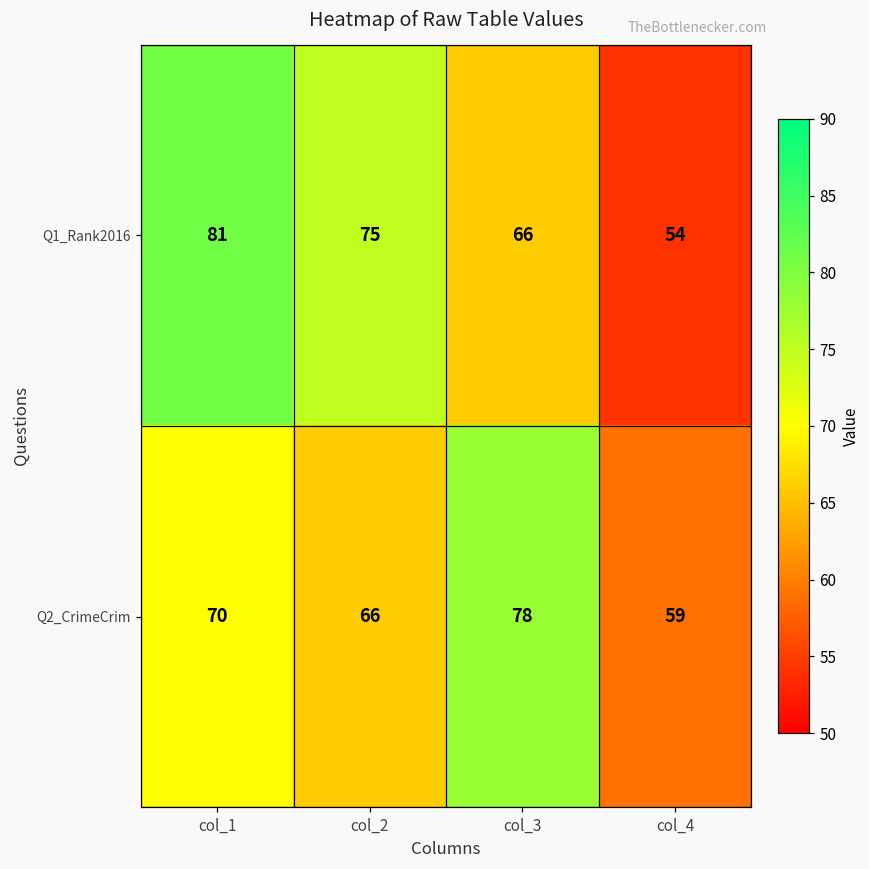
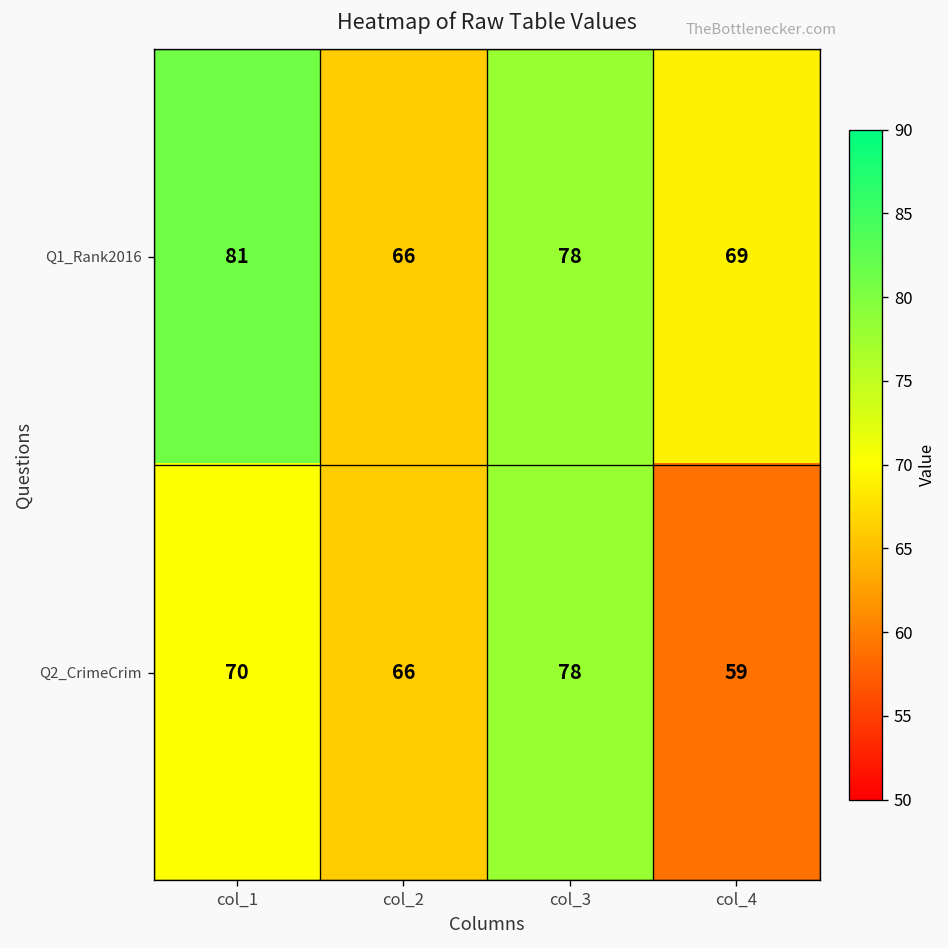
  {
    "Q1_Rank2016": {
      "col_1": 81,
-     "col_2": 75,
-     "col_3": 66,
-     "col_4": 54
+     "col_2": 66,
+     "col_3": 78,
+     "col_4": 69
    },
    "Q2_CrimeCrim": {
      "col_1": 70,
      "col_2": 66,
      "col_3": 78,
      "col_4": 59
    }
  }
